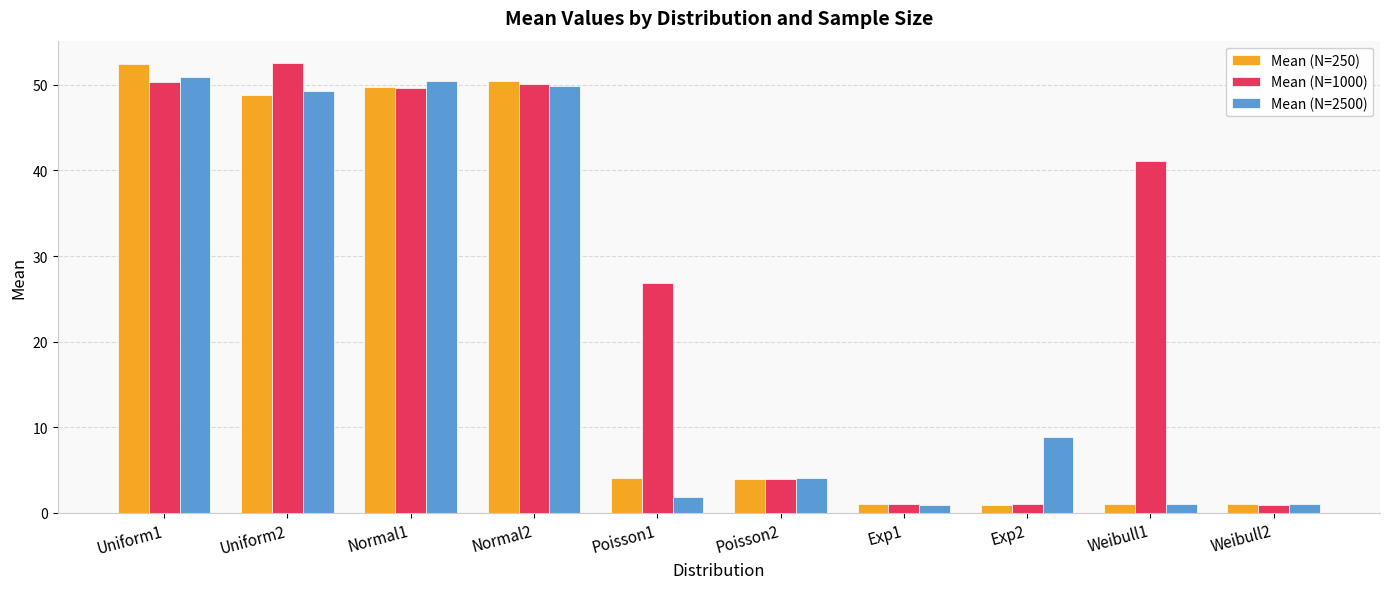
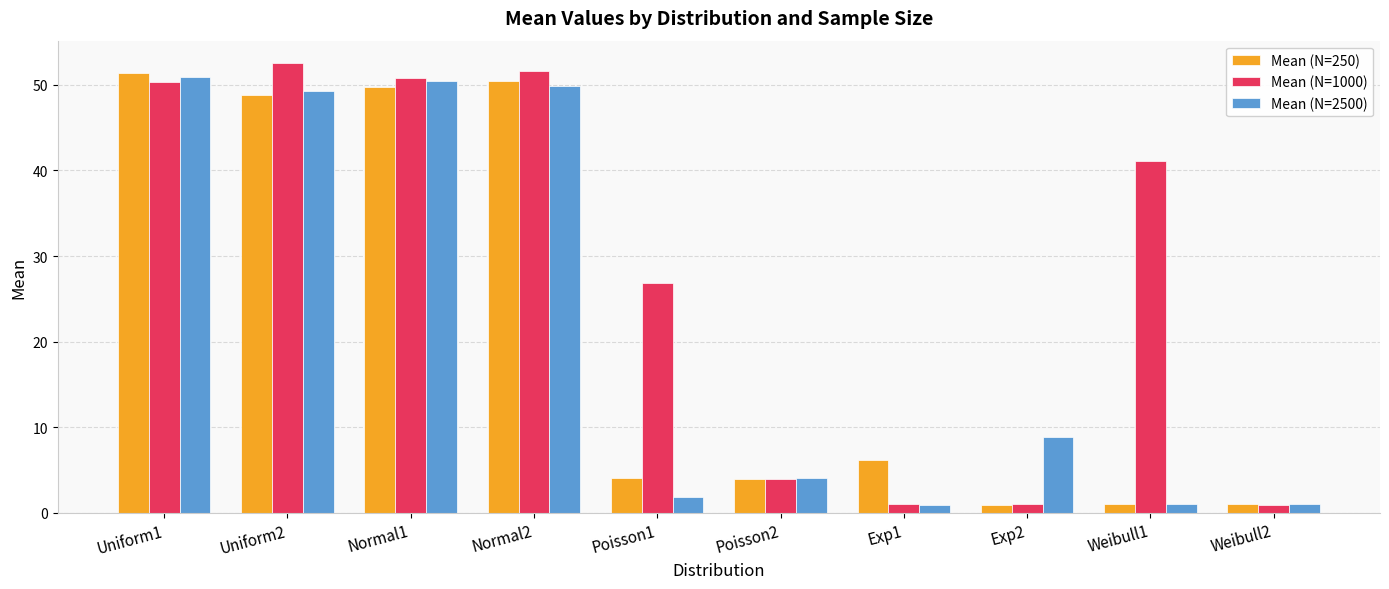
  {
    "Mean (N=250)": {
-     "Uniform1": 52,
+     "Uniform1": 51,
      "Uniform2": 49,
      "Normal1": 50,
      "Normal2": 50,
      "Poisson1": 4,
      "Poisson2": 4,
-     "Exp1": 1,
+     "Exp1": 6,
      "Exp2": 1,
      "Weibull1": 1,
      "Weibull2": 1
    },
    "Mean (N=1000)": {
      "Uniform1": 50,
      "Uniform2": 53,
-     "Normal1": 50,
-     "Normal2": 50,
+     "Normal1": 51,
+     "Normal2": 52,
      "Poisson1": 27,
      "Poisson2": 4,
      "Exp1": 1,
      "Exp2": 1,
      "Weibull1": 41,
      "Weibull2": 1
    },
    "Mean (N=2500)": {
      "Uniform1": 51,
      "Uniform2": 49,
      "Normal1": 50,
      "Normal2": 50,
      "Poisson1": 2,
      "Poisson2": 4,
      "Exp1": 1,
      "Exp2": 9,
      "Weibull1": 1,
      "Weibull2": 1
    }
  }
